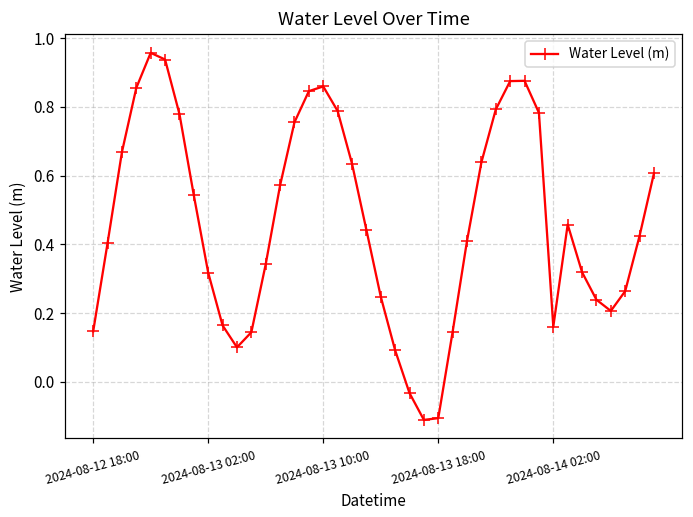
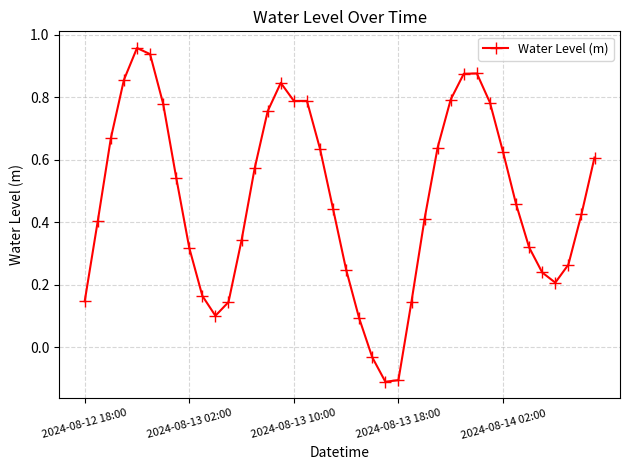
  {
    "2024-08-12 18:00": 0.15,
    "2024-08-13 02:00": 0.32,
-   "2024-08-13 10:00": 0.86,
+   "2024-08-13 10:00": 0.79,
    "2024-08-13 18:00": -0.11,
-   "2024-08-14 02:00": 0.16
+   "2024-08-14 02:00": 0.63
  }
